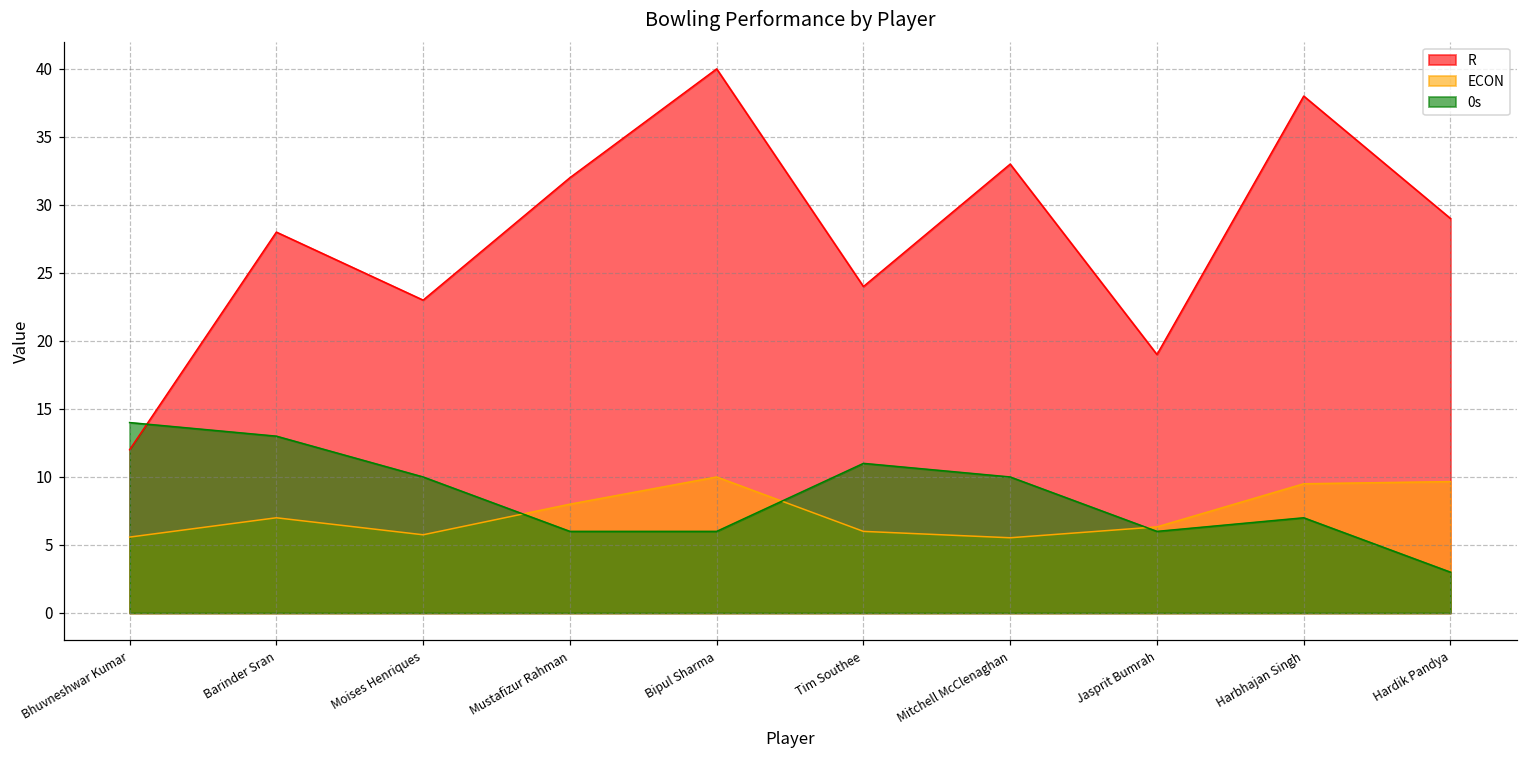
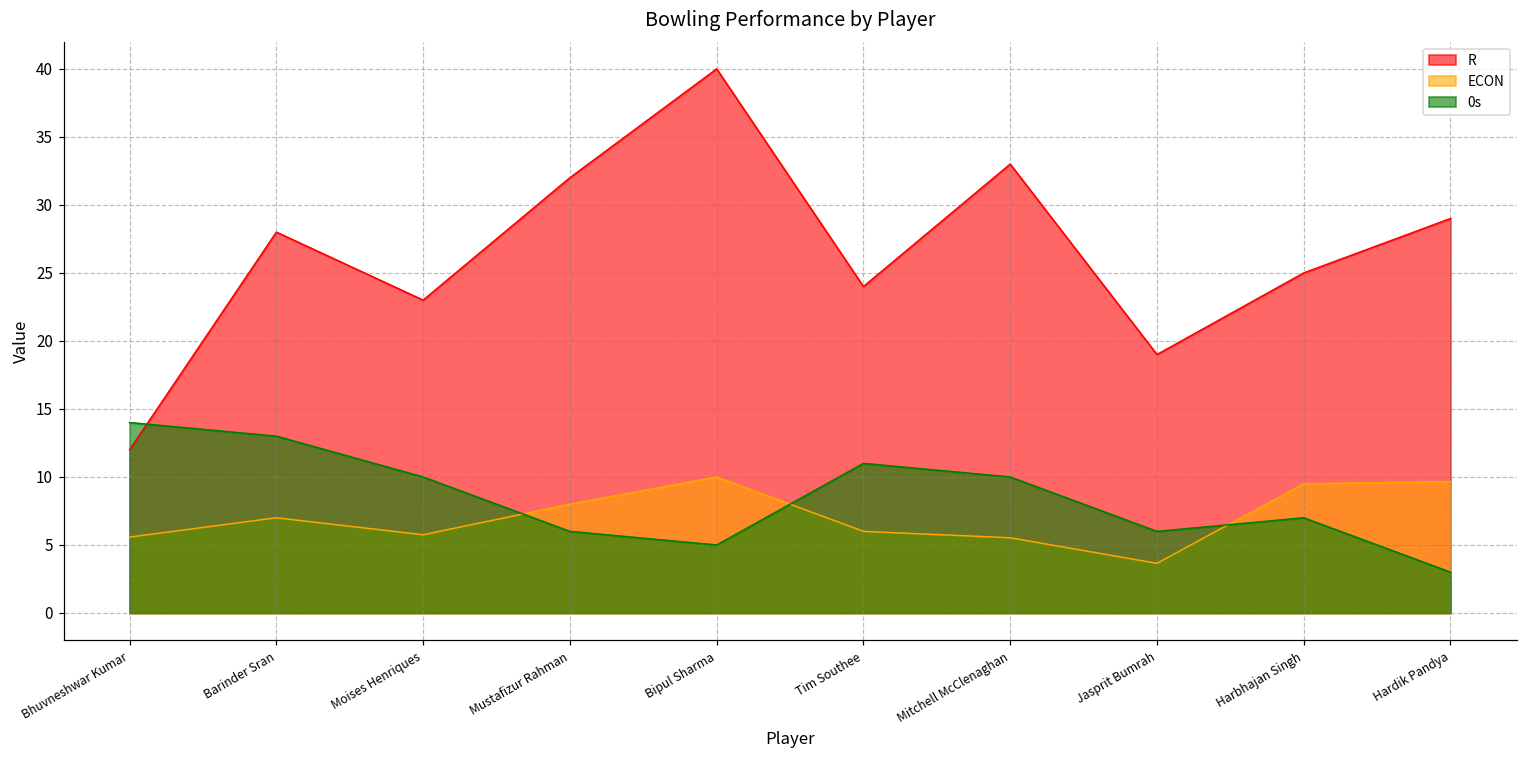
  {
    "R": {
      "Bhuvneshwar Kumar": 12,
      "Barinder Sran": 28,
      "Moises Henriques": 23,
      "Mustafizur Rahman": 32,
      "Bipul Sharma": 40,
      "Tim Southee": 24,
      "Mitchell McClenaghan": 33,
      "Jasprit Bumrah": 19,
-     "Harbhajan Singh": 38,
+     "Harbhajan Singh": 25,
      "Hardik Pandya": 29
    },
    "ECON": {
      "Bhuvneshwar Kumar": 5.6,
      "Barinder Sran": 7.0,
      "Moises Henriques": 5.8,
      "Mustafizur Rahman": 8.0,
      "Bipul Sharma": 10.0,
      "Tim Southee": 6.0,
      "Mitchell McClenaghan": 5.5,
-     "Jasprit Bumrah": 6.3,
+     "Jasprit Bumrah": 3.7,
      "Harbhajan Singh": 9.5,
      "Hardik Pandya": 9.7
    },
    "0s": {
      "Bhuvneshwar Kumar": 14,
      "Barinder Sran": 13,
      "Moises Henriques": 10,
      "Mustafizur Rahman": 6,
-     "Bipul Sharma": 6,
+     "Bipul Sharma": 5,
      "Tim Southee": 11,
      "Mitchell McClenaghan": 10,
      "Jasprit Bumrah": 6,
      "Harbhajan Singh": 7,
      "Hardik Pandya": 3
    }
  }
